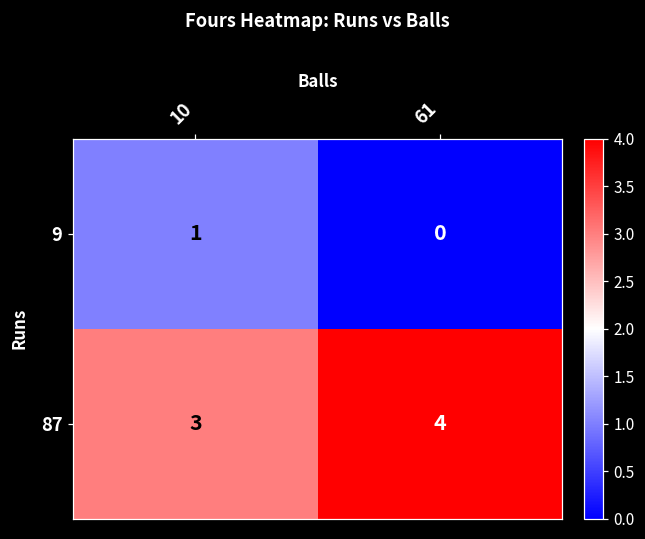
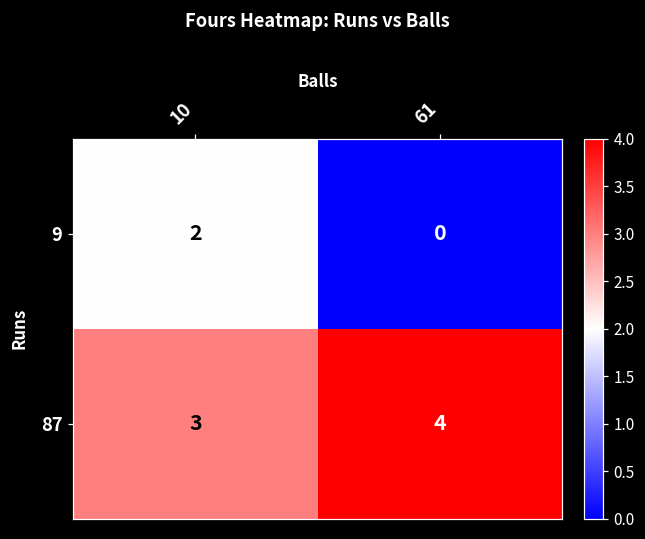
  {
    "9": {
-     "10": 1,
+     "10": 2,
      "61": 0
    },
    "87": {
      "10": 3,
      "61": 4
    }
  }
